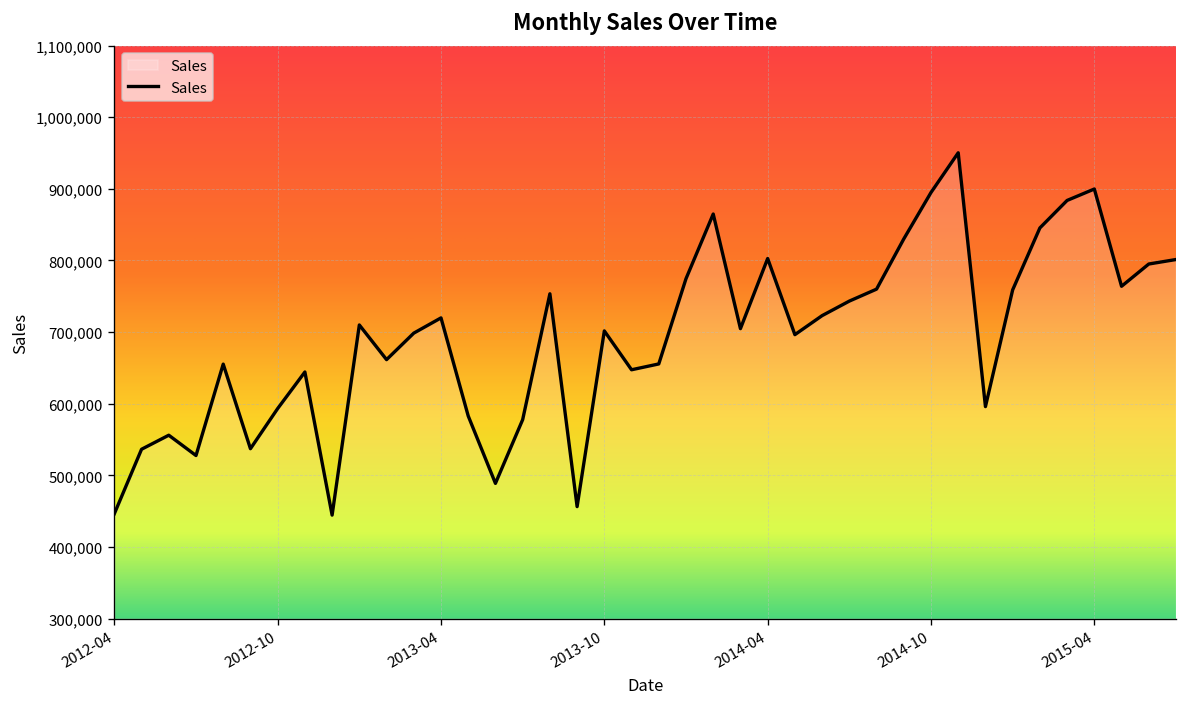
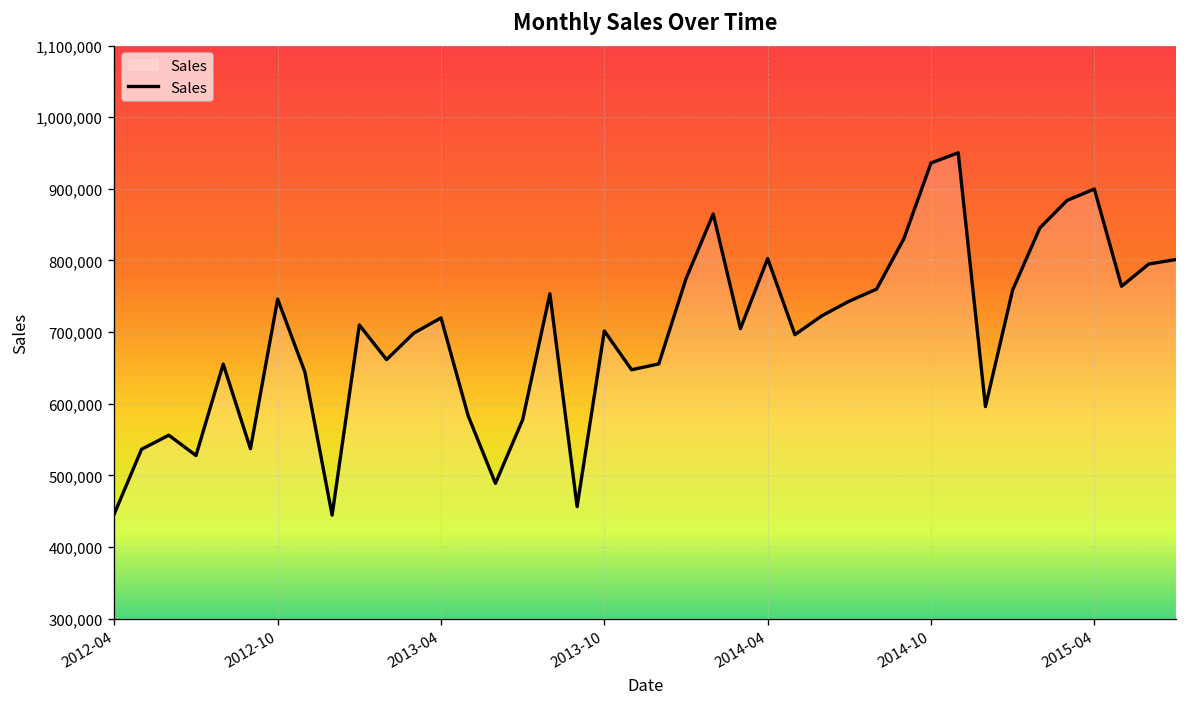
  {
    "2012-04": "450,000",
-   "2012-10": "590,000",
+   "2012-10": "750,000",
    "2013-04": "720,000",
    "2013-10": "700,000",
    "2014-04": "800,000",
-   "2014-10": "890,000",
+   "2014-10": "940,000",
    "2015-04": "900,000"
  }
